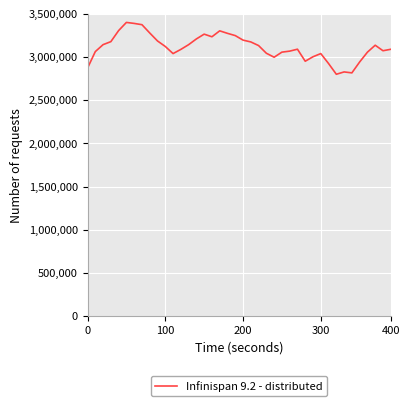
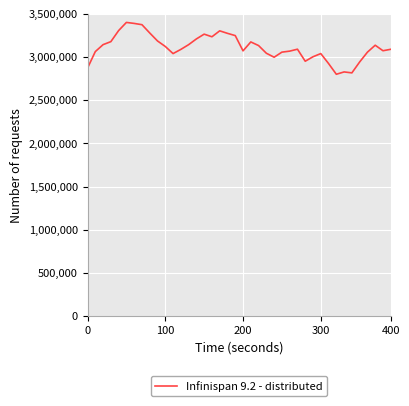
  {
    "0": "2,900,000",
    "100": "3,100,000",
-   "200": "3,200,000",
+   "200": "3,100,000",
    "300": "3,000,000",
    "400": "3,100,000"
  }
